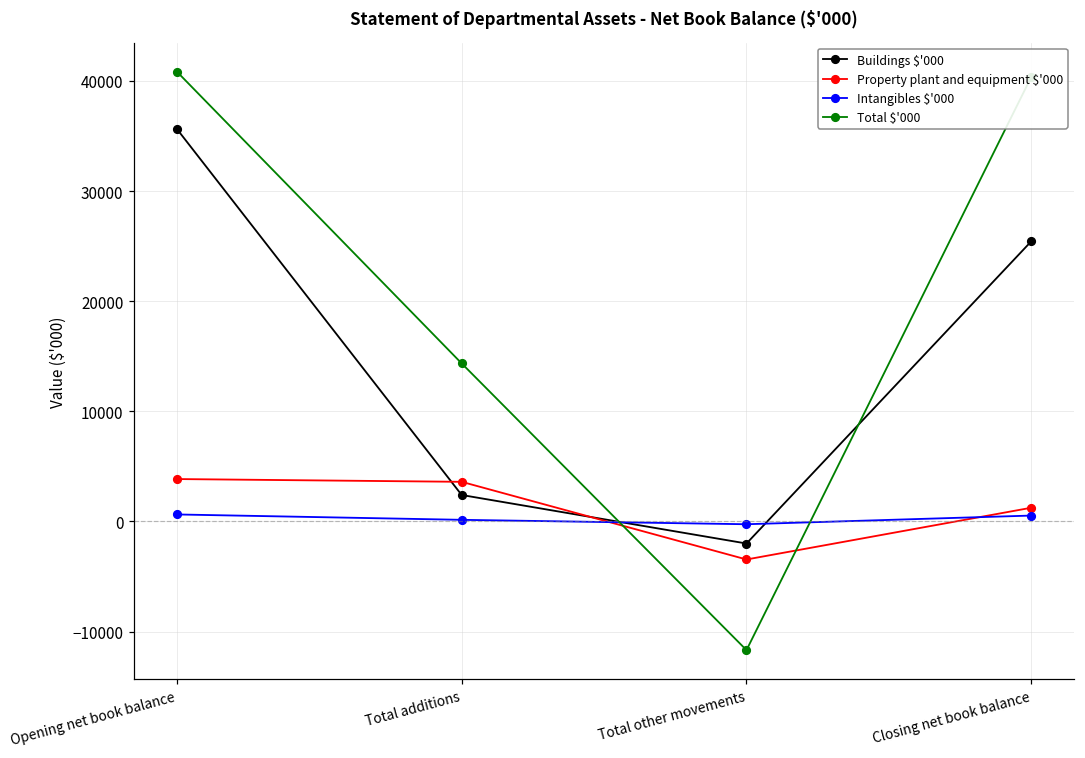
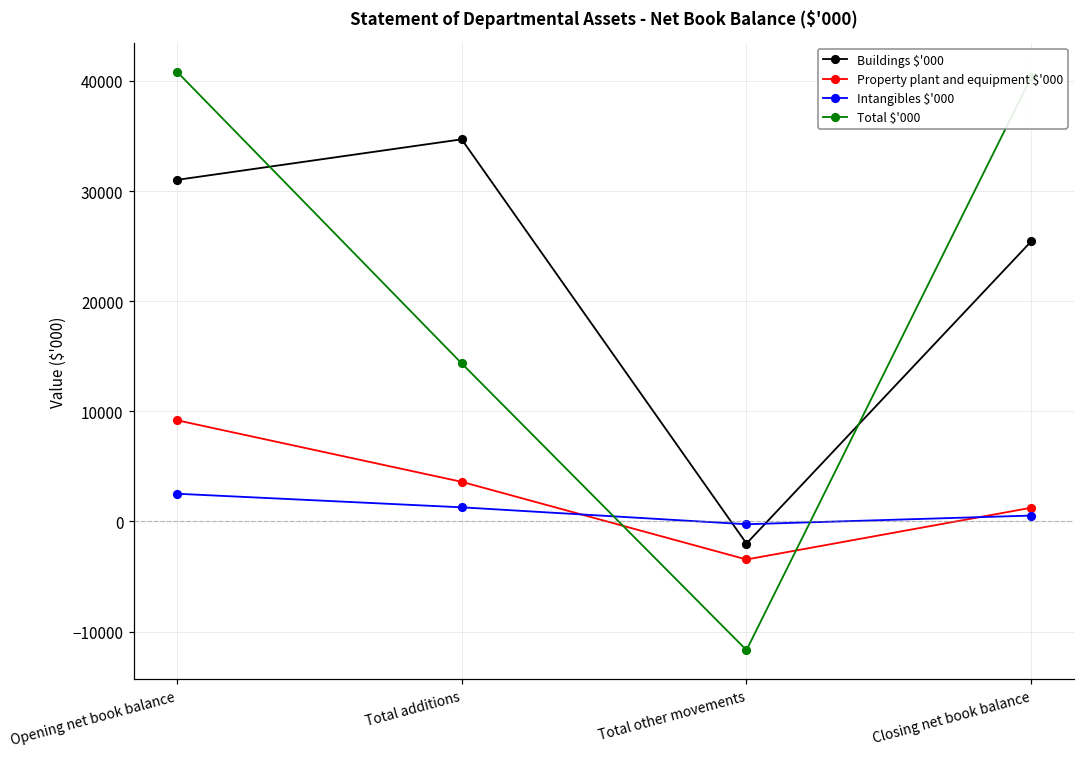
  {
    "Buildings $'000": {
-     "Opening net book balance": 35600,
-     "Total additions": 2400,
+     "Opening net book balance": 31000,
+     "Total additions": 34700,
      "Total other movements": -2000,
      "Closing net book balance": 25400
    },
    "Property plant and equipment $'000": {
-     "Opening net book balance": 3900,
+     "Opening net book balance": 9200,
      "Total additions": 3600,
      "Total other movements": -3500,
      "Closing net book balance": 1200
    },
    "Intangibles $'000": {
-     "Opening net book balance": 600,
-     "Total additions": 200,
+     "Opening net book balance": 2500,
+     "Total additions": 1300,
      "Total other movements": -300,
      "Closing net book balance": 500
    },
    "Total $'000": {
      "Opening net book balance": 40800,
      "Total additions": 14400,
      "Total other movements": -11700
    }
  }
